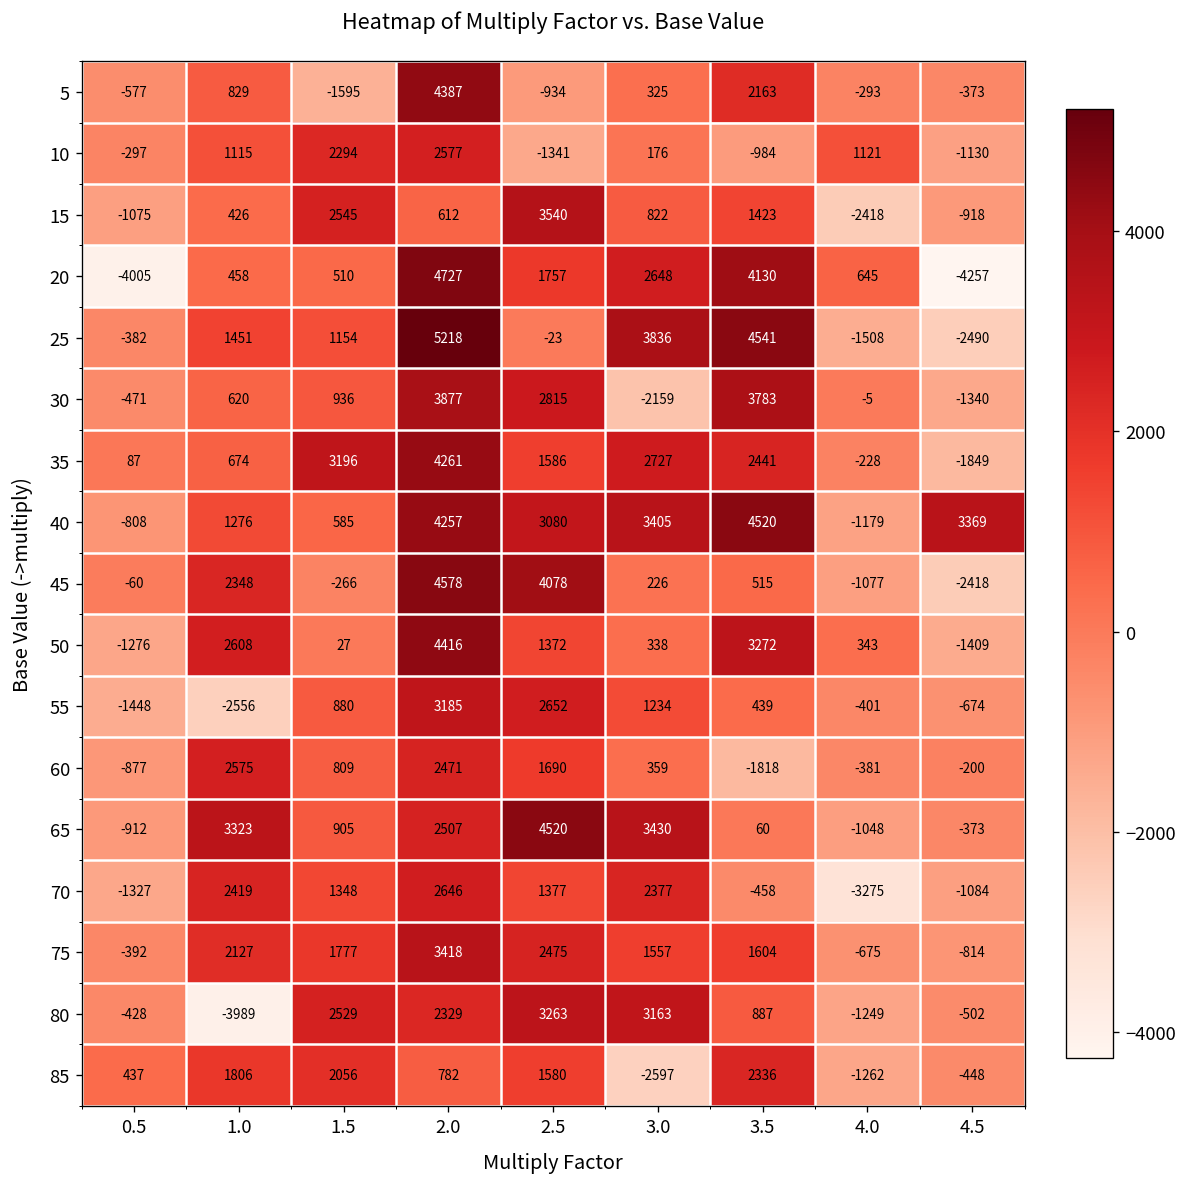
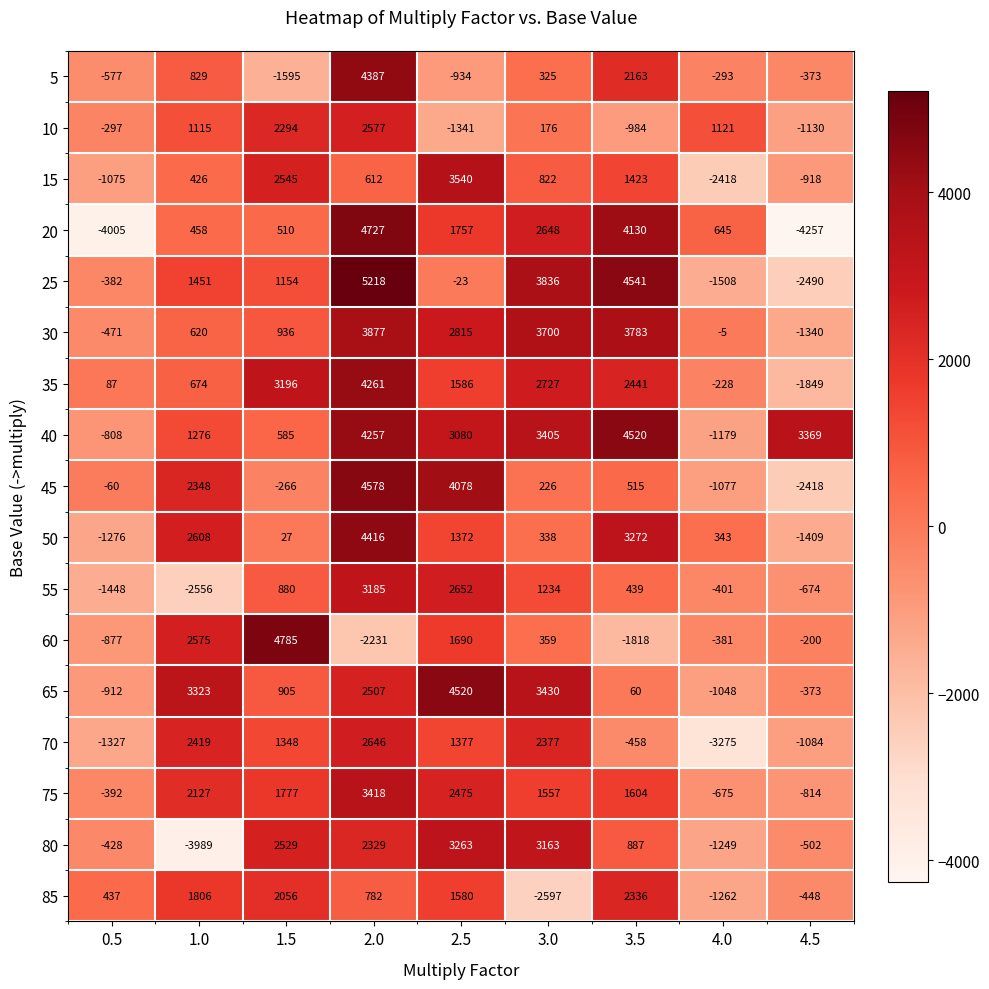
  {
    "5": {
      "0.5": -577,
      "1.0": 829,
      "1.5": -1595,
      "2.0": 4387,
      "2.5": -934,
      "3.0": 325,
      "3.5": 2163,
      "4.0": -293,
      "4.5": -373
    },
    "10": {
      "0.5": -297,
      "1.0": 1115,
      "1.5": 2294,
      "2.0": 2577,
      "2.5": -1341,
      "3.0": 176,
      "3.5": -984,
      "4.0": 1121,
      "4.5": -1130
    },
    "15": {
      "0.5": -1075,
      "1.0": 426,
      "1.5": 2545,
      "2.0": 612,
      "2.5": 3540,
      "3.0": 822,
      "3.5": 1423,
      "4.0": -2418,
      "4.5": -918
    },
    "20": {
      "0.5": -4005,
      "1.0": 458,
      "1.5": 510,
      "2.0": 4727,
      "2.5": 1757,
      "3.0": 2648,
      "3.5": 4130,
      "4.0": 645,
      "4.5": -4257
    },
    "25": {
      "0.5": -382,
      "1.0": 1451,
      "1.5": 1154,
      "2.0": 5218,
      "2.5": -23,
      "3.0": 3836,
      "3.5": 4541,
      "4.0": -1508,
      "4.5": -2490
    },
    "30": {
      "0.5": -471,
      "1.0": 620,
      "1.5": 936,
      "2.0": 3877,
      "2.5": 2815,
-     "3.0": -2159,
+     "3.0": 3700,
      "3.5": 3783,
      "4.0": -5,
      "4.5": -1340
    },
    "35": {
      "0.5": 87,
      "1.0": 674,
      "1.5": 3196,
      "2.0": 4261,
      "2.5": 1586,
      "3.0": 2727,
      "3.5": 2441,
      "4.0": -228,
      "4.5": -1849
    },
    "40": {
      "0.5": -808,
      "1.0": 1276,
      "1.5": 585,
      "2.0": 4257,
      "2.5": 3080,
      "3.0": 3405,
      "3.5": 4520,
      "4.0": -1179,
      "4.5": 3369
    },
    "45": {
      "0.5": -60,
      "1.0": 2348,
      "1.5": -266,
      "2.0": 4578,
      "2.5": 4078,
      "3.0": 226,
      "3.5": 515,
      "4.0": -1077,
      "4.5": -2418
    },
    "50": {
      "0.5": -1276,
      "1.0": 2608,
      "1.5": 27,
      "2.0": 4416,
      "2.5": 1372,
      "3.0": 338,
      "3.5": 3272,
      "4.0": 343,
      "4.5": -1409
    },
    "55": {
      "0.5": -1448,
      "1.0": -2556,
      "1.5": 880,
      "2.0": 3185,
      "2.5": 2652,
      "3.0": 1234,
      "3.5": 439,
      "4.0": -401,
      "4.5": -674
    },
    "60": {
      "0.5": -877,
      "1.0": 2575,
-     "1.5": 809,
-     "2.0": 2471,
+     "1.5": 4785,
+     "2.0": -2231,
      "2.5": 1690,
      "3.0": 359,
      "3.5": -1818,
      "4.0": -381,
      "4.5": -200
    },
    "65": {
      "0.5": -912,
      "1.0": 3323,
      "1.5": 905,
      "2.0": 2507,
      "2.5": 4520,
      "3.0": 3430,
      "3.5": 60,
      "4.0": -1048,
      "4.5": -373
    },
    "70": {
      "0.5": -1327,
      "1.0": 2419,
      "1.5": 1348,
      "2.0": 2646,
      "2.5": 1377,
      "3.0": 2377,
      "3.5": -458,
      "4.0": -3275,
      "4.5": -1084
    },
    "75": {
      "0.5": -392,
      "1.0": 2127,
      "1.5": 1777,
      "2.0": 3418,
      "2.5": 2475,
      "3.0": 1557,
      "3.5": 1604,
      "4.0": -675,
      "4.5": -814
    },
    "80": {
      "0.5": -428,
      "1.0": -3989,
      "1.5": 2529,
      "2.0": 2329,
      "2.5": 3263,
      "3.0": 3163,
      "3.5": 887,
      "4.0": -1249,
      "4.5": -502
    },
    "85": {
      "0.5": 437,
      "1.0": 1806,
      "1.5": 2056,
      "2.0": 782,
      "2.5": 1580,
      "3.0": -2597,
      "3.5": 2336,
      "4.0": -1262,
      "4.5": -448
    }
  }
